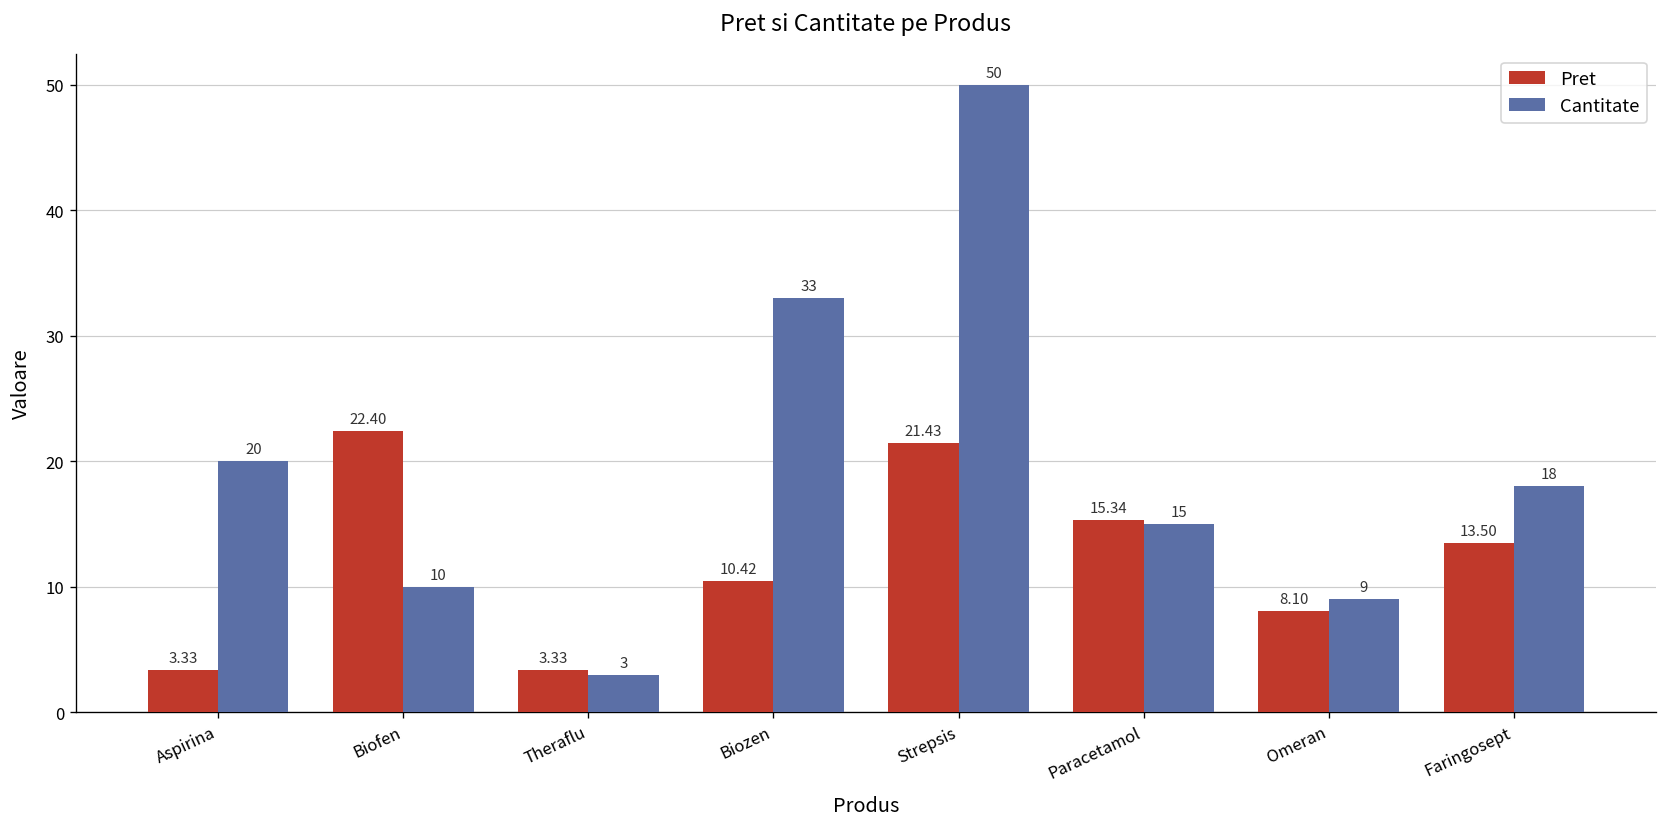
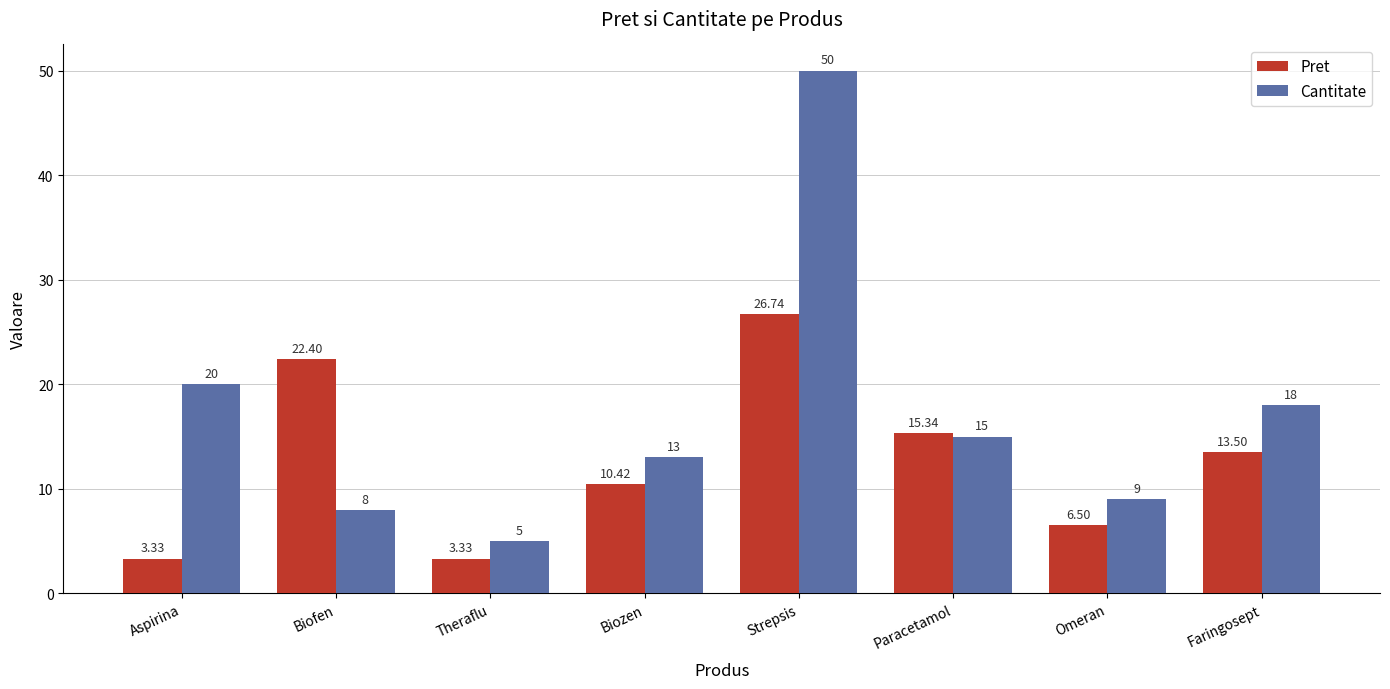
  {
    "Pret": {
      "Aspirina": 3.33,
      "Biofen": 22.40,
      "Theraflu": 3.33,
      "Biozen": 10.42,
-     "Strepsis": 21.43,
+     "Strepsis": 26.74,
      "Paracetamol": 15.34,
-     "Omeran": 8.10,
+     "Omeran": 6.50,
      "Faringosept": 13.50
    },
    "Cantitate": {
      "Aspirina": 20,
-     "Biofen": 10,
-     "Theraflu": 3,
-     "Biozen": 33,
+     "Biofen": 8,
+     "Theraflu": 5,
+     "Biozen": 13,
      "Strepsis": 50,
      "Paracetamol": 15,
      "Omeran": 9,
      "Faringosept": 18
    }
  }
